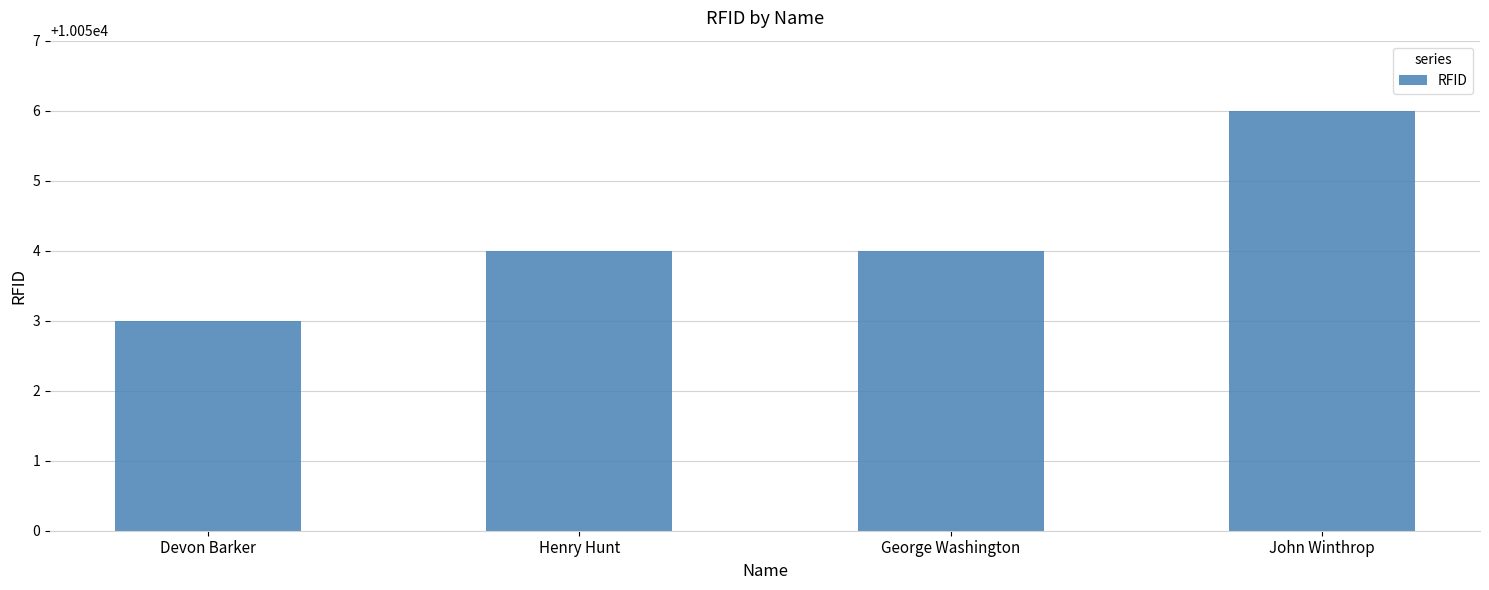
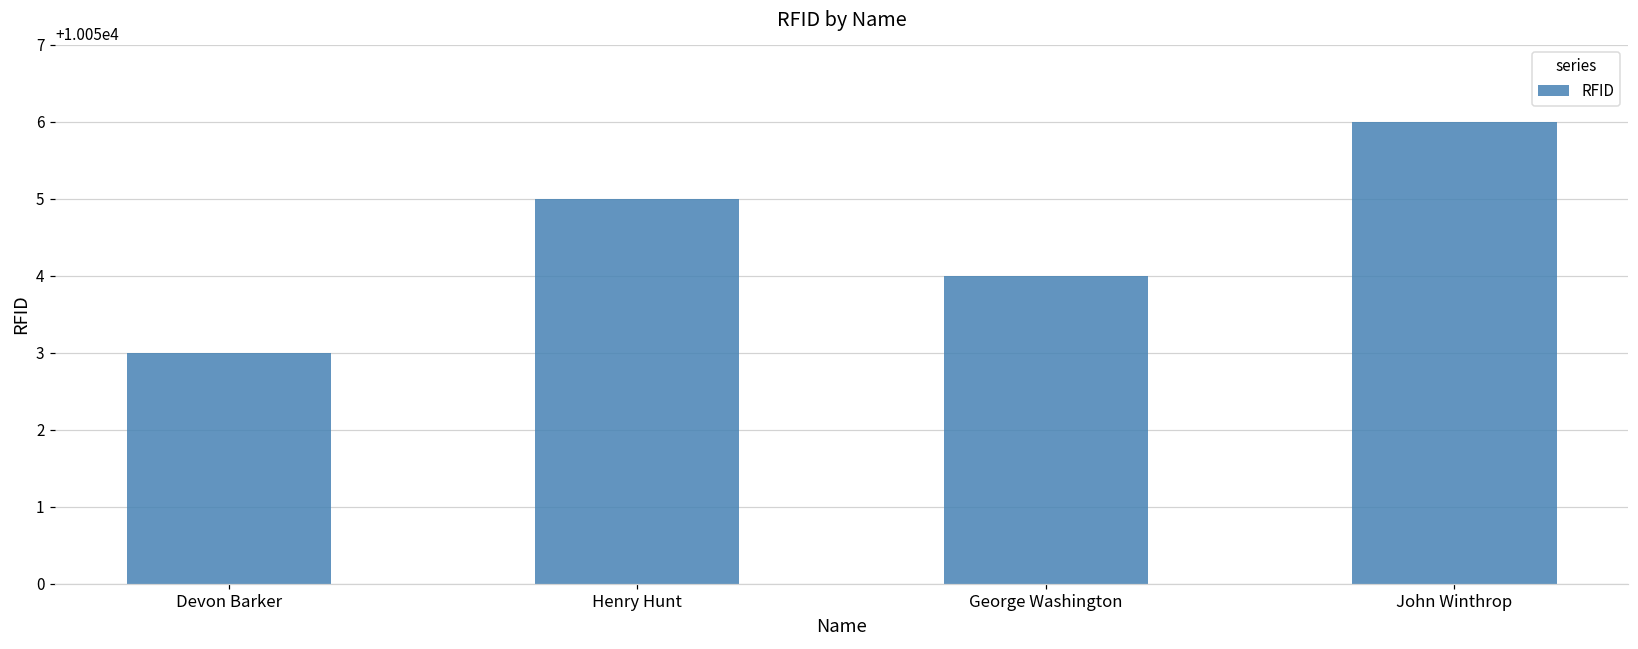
  {
    "Devon Barker": 10053,
-   "Henry Hunt": 10054,
+   "Henry Hunt": 10055,
    "George Washington": 10054,
    "John Winthrop": 10056
  }
